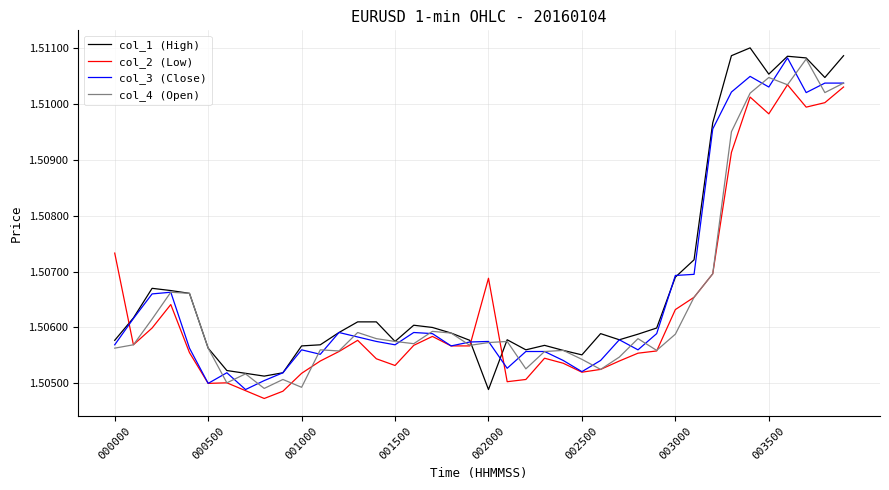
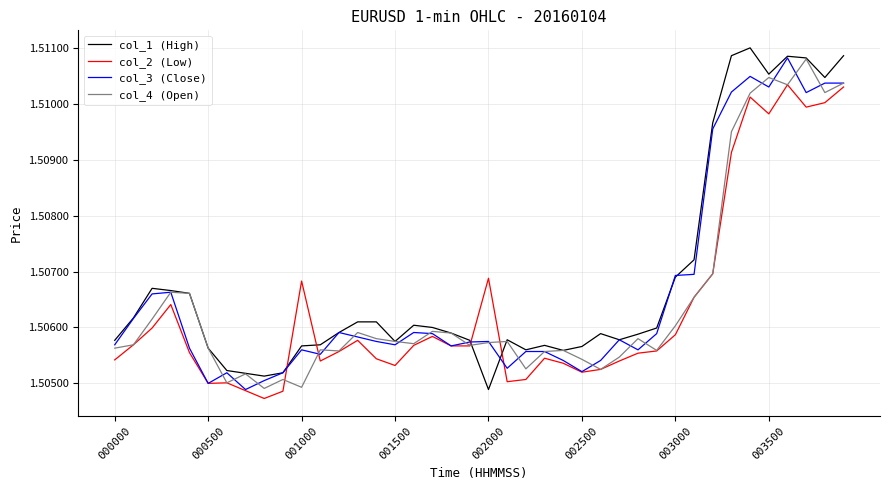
  {
    "col_1 (High)": {
      "000000": 1.5058,
      "001000": 1.5057,
      "002000": 1.5049,
-     "002500": 1.5055,
+     "002500": 1.5057,
      "003500": 1.5105
    },
    "col_2 (Low)": {
-     "000000": 1.5073,
-     "001000": 1.5052,
+     "000000": 1.5054,
+     "001000": 1.5068,
      "001500": 1.5053,
      "002000": 1.5069,
-     "003000": 1.5063,
+     "003000": 1.5059,
      "003500": 1.5098
    },
    "col_3 (Close)": {
      "000000": 1.5057,
      "001000": 1.5056,
      "001500": 1.5057,
      "003500": 1.5103
    },
    "col_4 (Open)": {
      "000000": 1.5056,
      "001000": 1.5049,
      "002500": 1.5054,
-     "003000": 1.5059,
+     "003000": 1.5060,
      "003500": 1.5105
    }
  }
